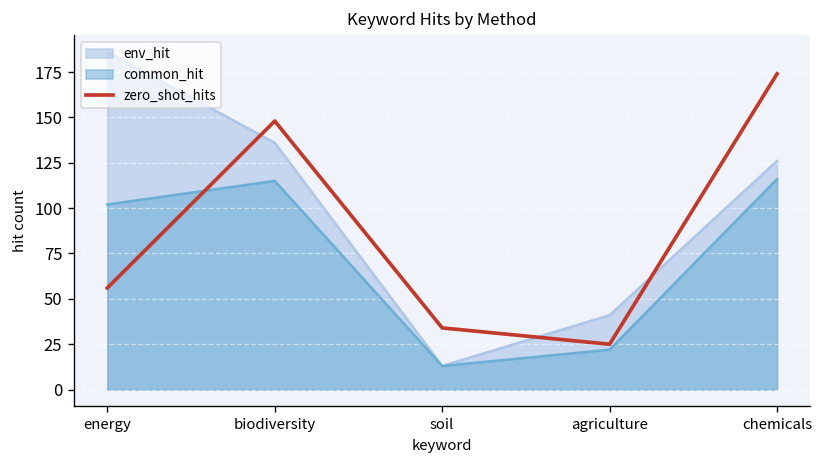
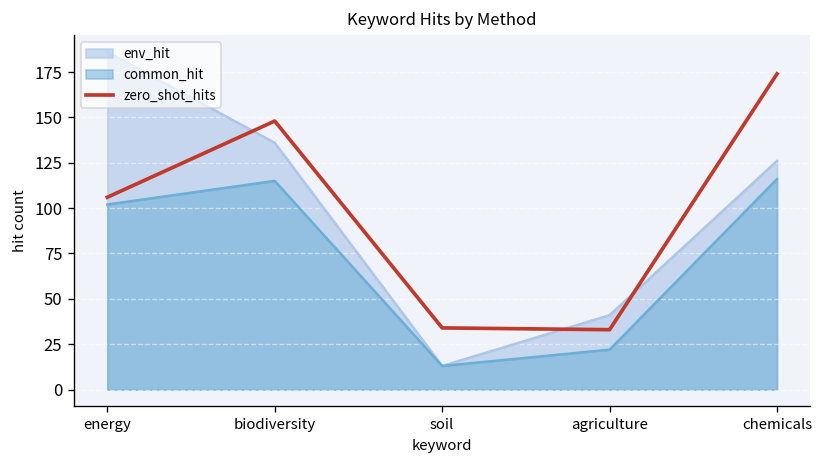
  {
    "zero_shot_hits": {
-     "energy": 56,
+     "energy": 106,
      "biodiversity": 148,
      "soil": 34,
-     "agriculture": 25,
+     "agriculture": 33,
      "chemicals": 174
    }
  }
